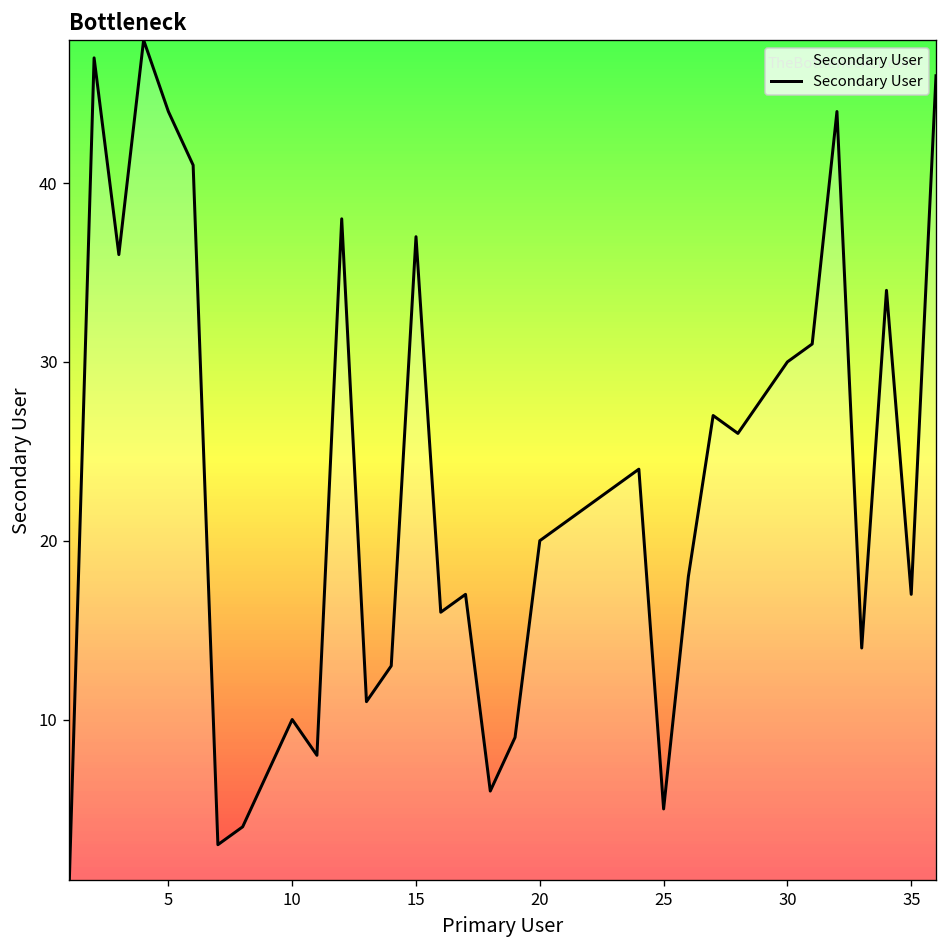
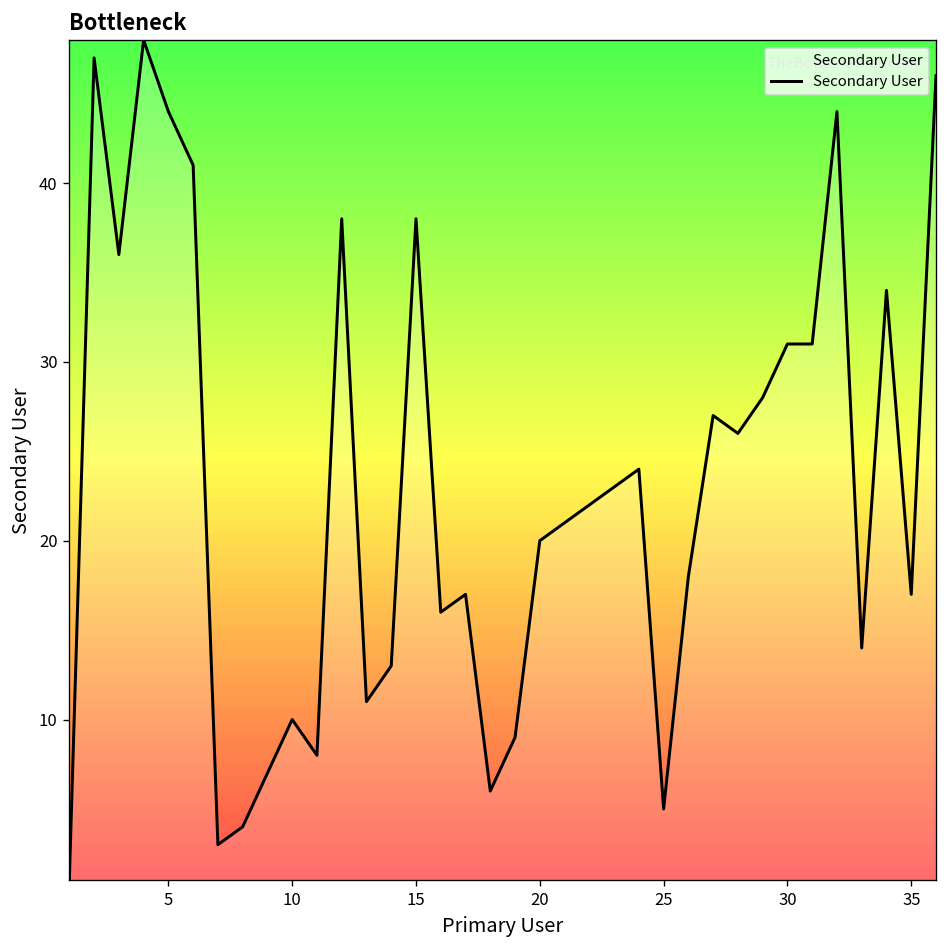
  {
    "5": 44,
    "10": 10,
-   "15": 37,
+   "15": 38,
    "20": 20,
    "25": 5,
-   "30": 30,
+   "30": 31,
    "35": 17
  }
